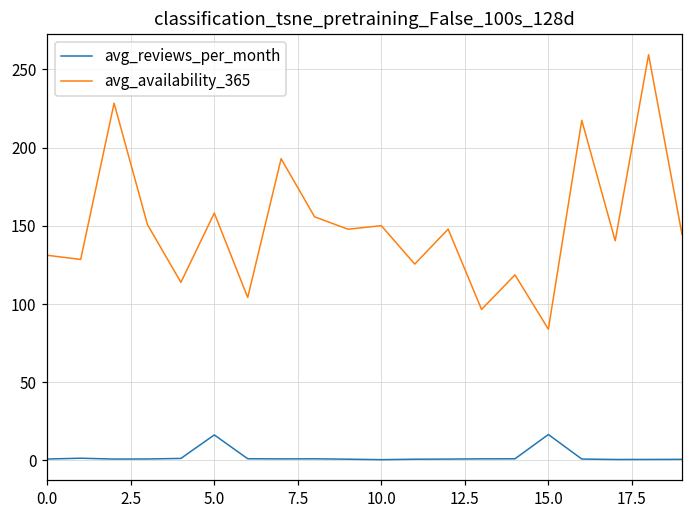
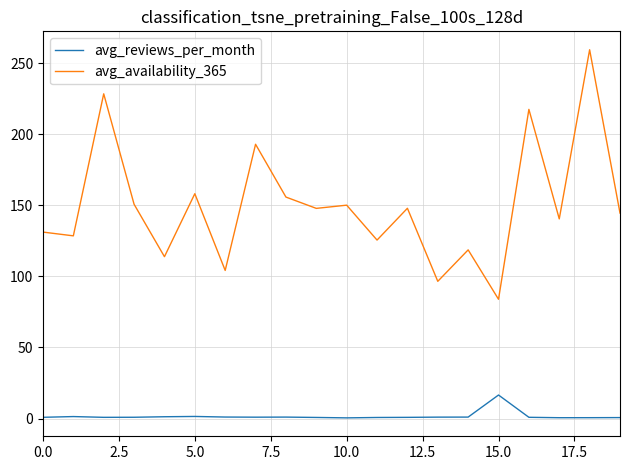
  {
    "avg_reviews_per_month": {
      "0.0": 1,
-     "5.0": 16,
+     "5.0": 1,
      "10.0": 0,
      "15.0": 17
    },
    "avg_availability_365": {
      "0.0": 131,
      "5.0": 158,
      "10.0": 150,
      "15.0": 84
    }
  }
